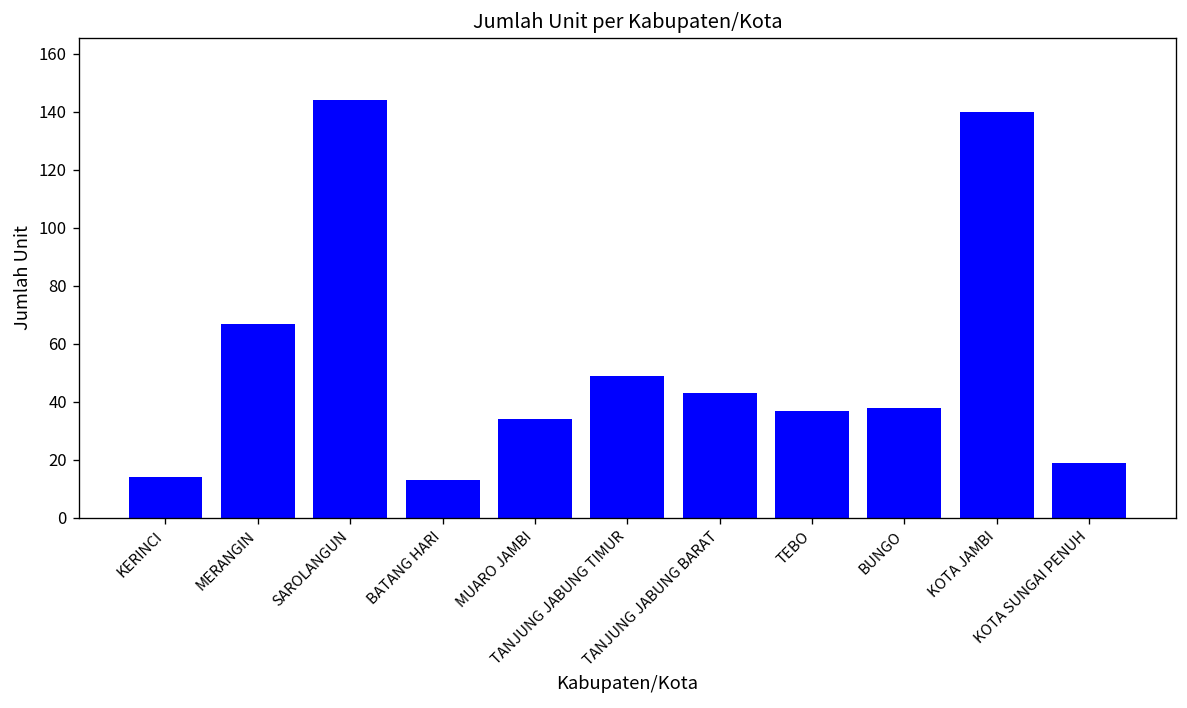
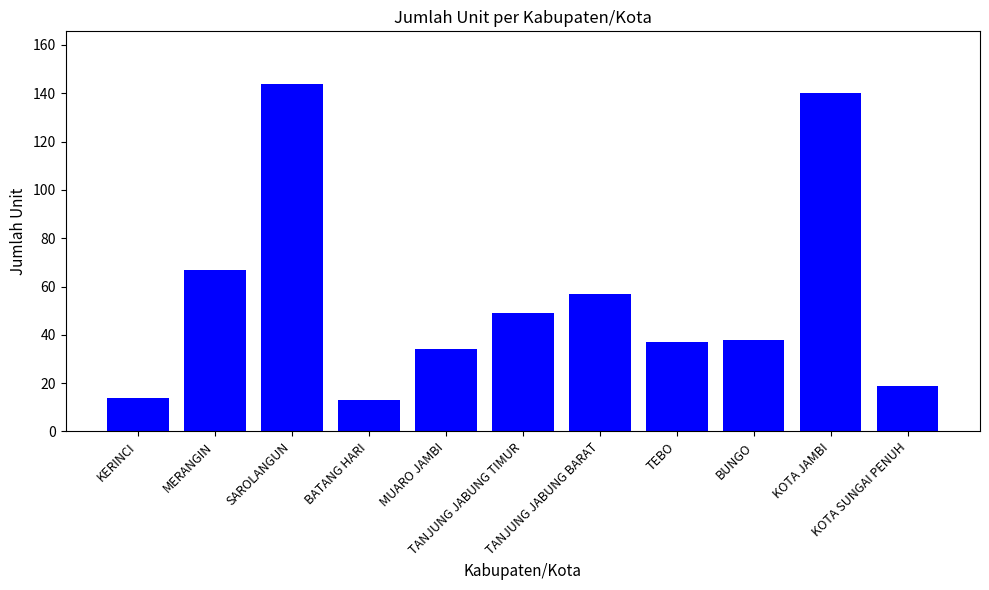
  {
    "KERINCI": 14,
    "MERANGIN": 67,
    "SAROLANGUN": 144,
    "BATANG HARI": 13,
    "MUARO JAMBI": 34,
    "TANJUNG JABUNG TIMUR": 49,
-   "TANJUNG JABUNG BARAT": 43,
+   "TANJUNG JABUNG BARAT": 57,
    "TEBO": 37,
    "BUNGO": 38,
    "KOTA JAMBI": 140,
    "KOTA SUNGAI PENUH": 19
  }
